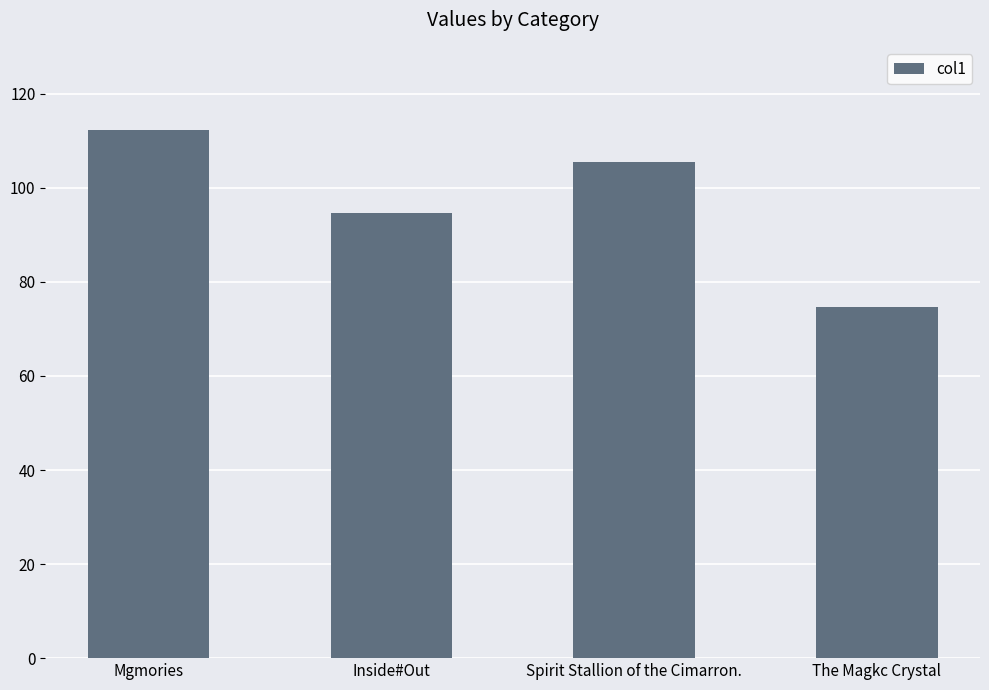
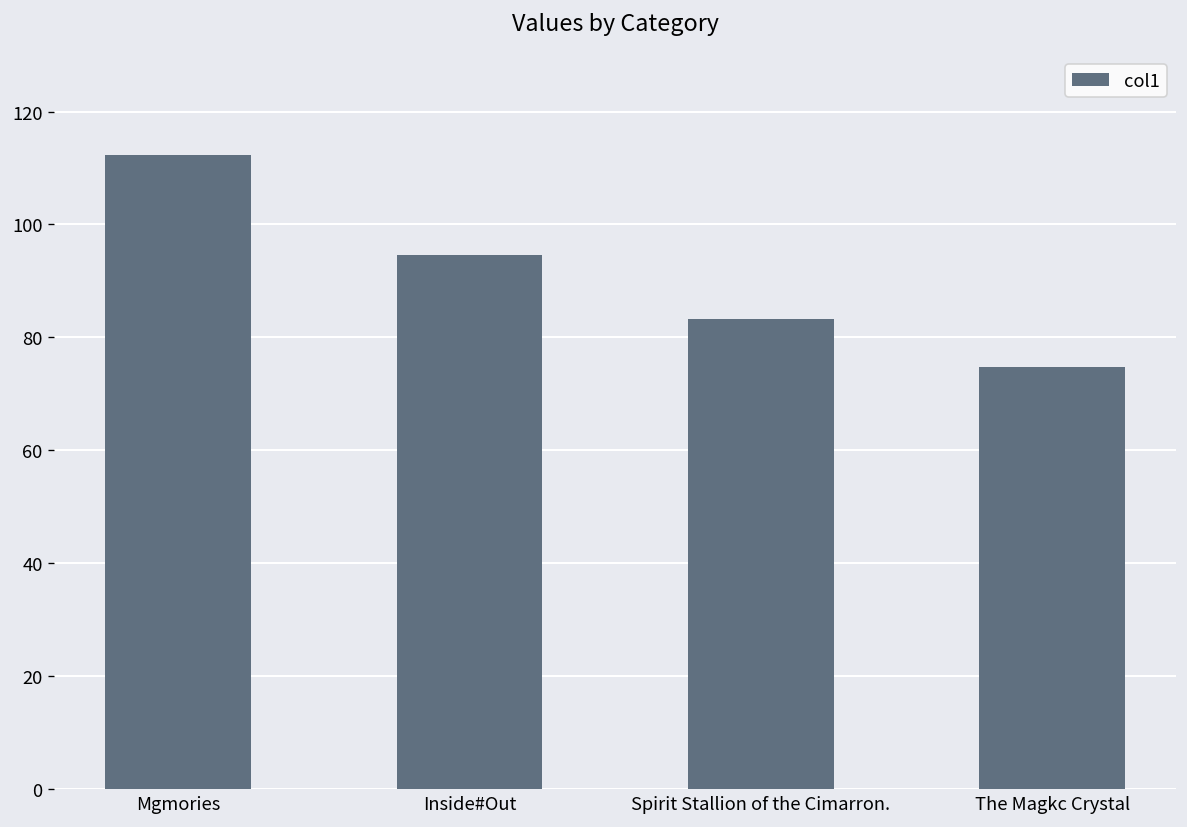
  {
    "Mgmories": 112,
    "Inside#Out": 95,
-   "Spirit Stallion of the Cimarron.": 106,
+   "Spirit Stallion of the Cimarron.": 83,
    "The Magkc Crystal": 75
  }
